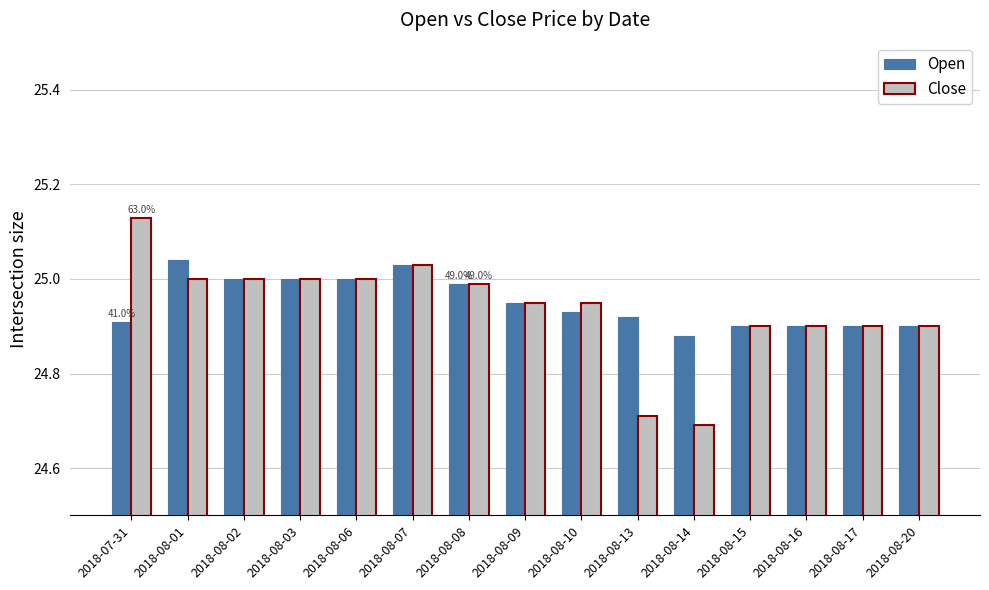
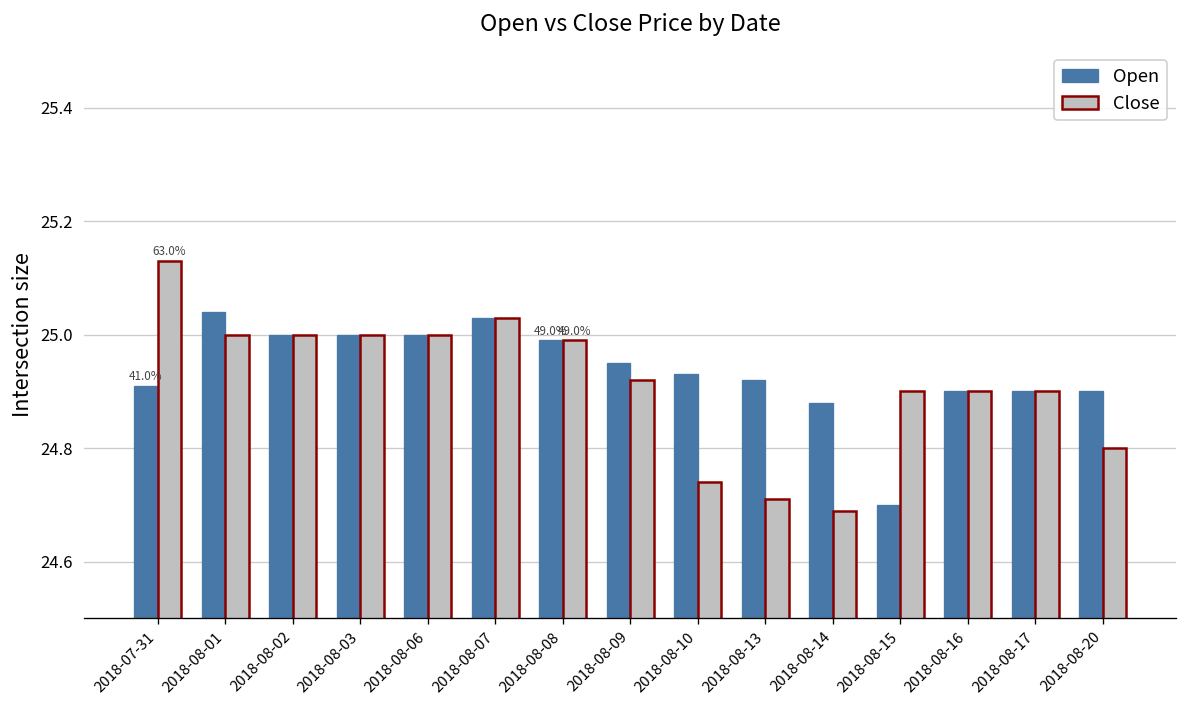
  {
    "Open": {
      "2018-08-01": 25.04,
      "2018-08-02": 25.0,
      "2018-08-03": 25.0,
      "2018-08-06": 25.0,
      "2018-08-07": 25.03,
      "2018-08-09": 24.95,
      "2018-08-10": 24.93,
      "2018-08-13": 24.92,
      "2018-08-14": 24.88,
-     "2018-08-15": 24.9,
+     "2018-08-15": 24.7,
      "2018-08-16": 24.9,
      "2018-08-17": 24.9,
      "2018-08-20": 24.9
    },
    "Close": {
      "2018-08-01": 25.00,
      "2018-08-02": 25.00,
      "2018-08-03": 25.00,
      "2018-08-06": 25.00,
      "2018-08-07": 25.03,
-     "2018-08-09": 24.95,
-     "2018-08-10": 24.95,
+     "2018-08-09": 24.92,
+     "2018-08-10": 24.74,
      "2018-08-13": 24.71,
      "2018-08-14": 24.69,
      "2018-08-15": 24.90,
      "2018-08-16": 24.90,
      "2018-08-17": 24.90,
-     "2018-08-20": 24.9
+     "2018-08-20": 24.8
    }
  }
